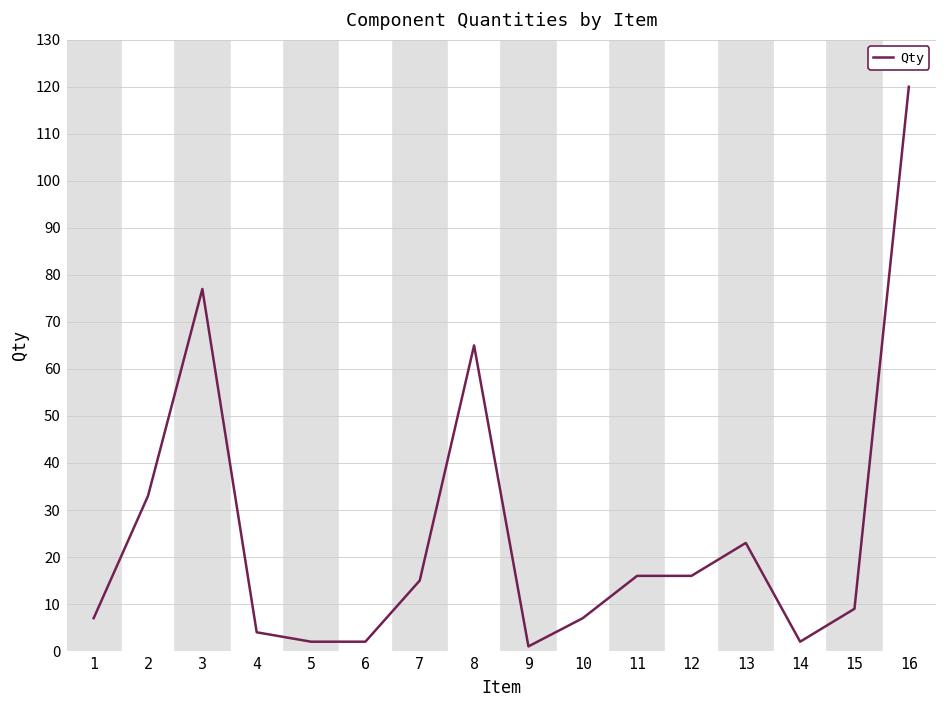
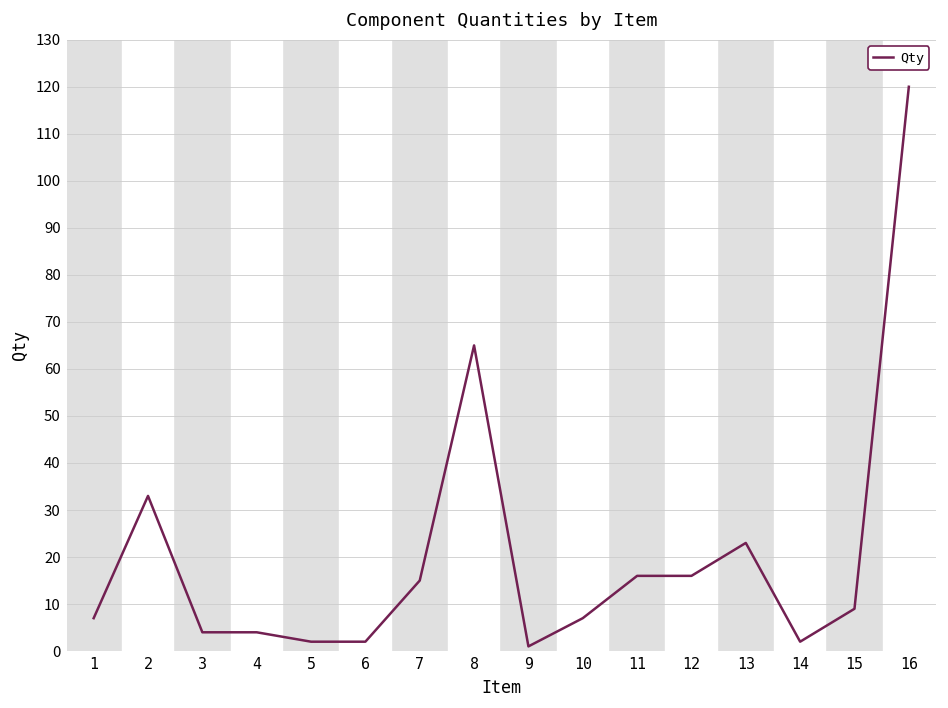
  {
    "1": 7,
    "2": 33,
-   "3": 77,
+   "3": 4,
    "4": 4,
    "5": 2,
    "6": 2,
    "7": 15,
    "8": 65,
    "9": 1,
    "10": 7,
    "11": 16,
    "12": 16,
    "13": 23,
    "14": 2,
    "15": 9,
    "16": 120
  }
